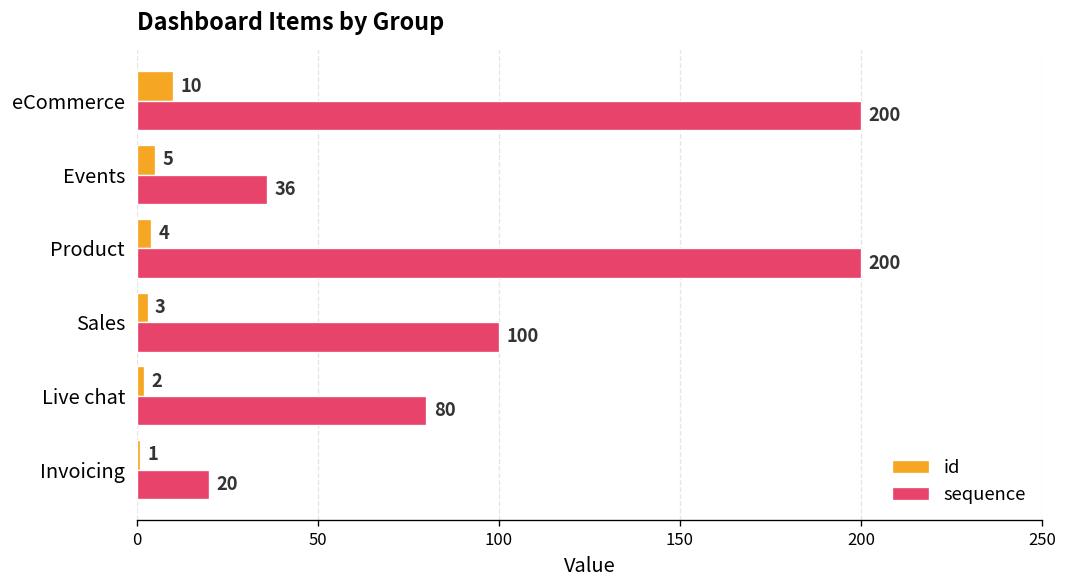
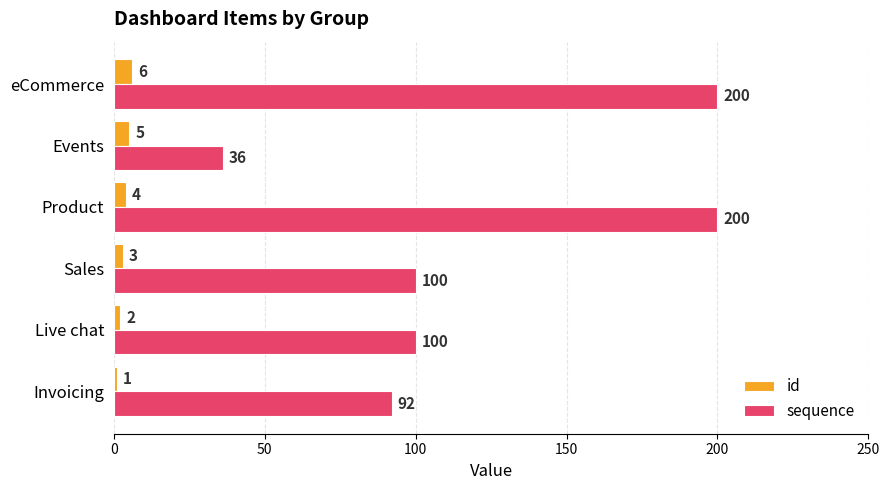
  {
    "id": {
-     "eCommerce": 10,
+     "eCommerce": 6,
      "Events": 5,
      "Product": 4,
      "Sales": 3,
      "Live chat": 2,
      "Invoicing": 1
    },
    "sequence": {
      "eCommerce": 200,
      "Events": 36,
      "Product": 200,
      "Sales": 100,
-     "Live chat": 80,
-     "Invoicing": 20
+     "Live chat": 100,
+     "Invoicing": 92
    }
  }
